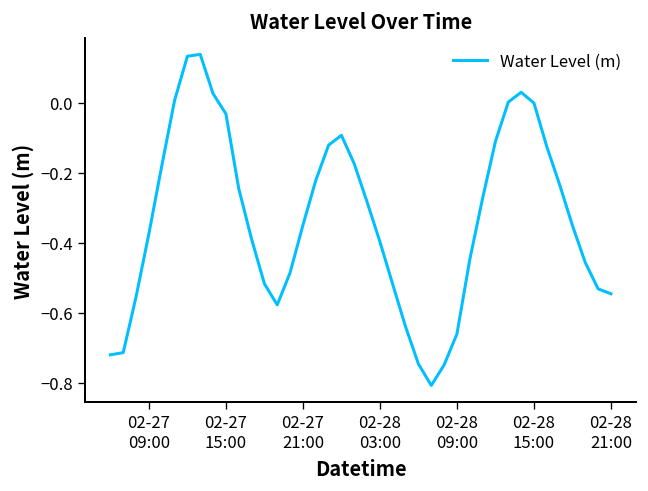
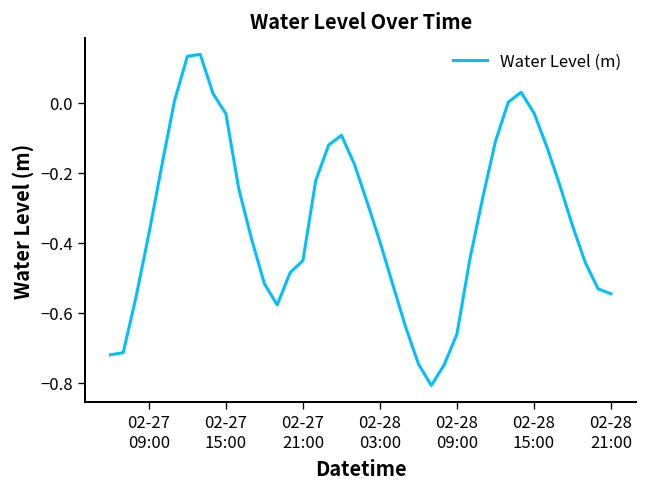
  {
    "02-27 09:00": -0.37,
    "02-27 15:00": -0.03,
-   "02-27 21:00": -0.35,
+   "02-27 21:00": -0.45,
    "02-28 03:00": -0.40,
    "02-28 09:00": -0.66,
-   "02-28 15:00": 0.00,
+   "02-28 15:00": -0.03,
    "02-28 21:00": -0.55
  }
